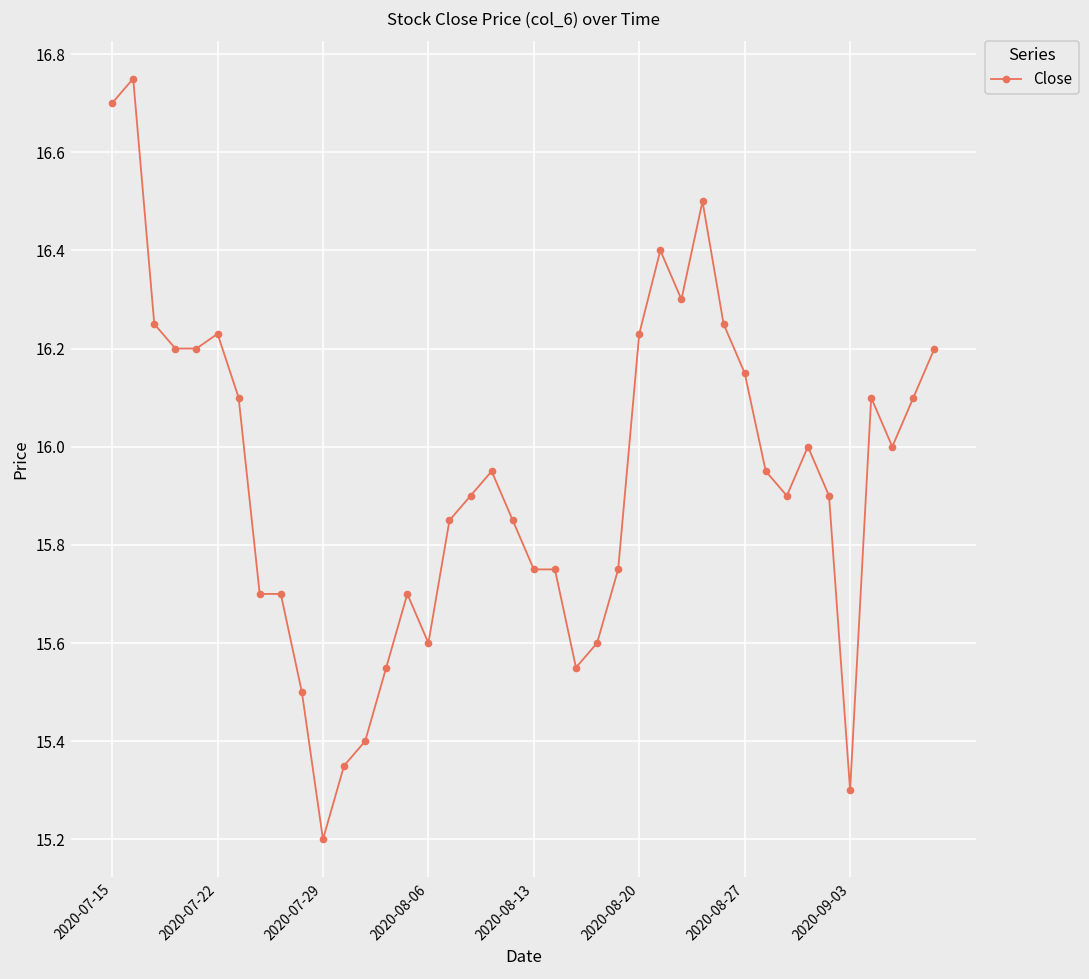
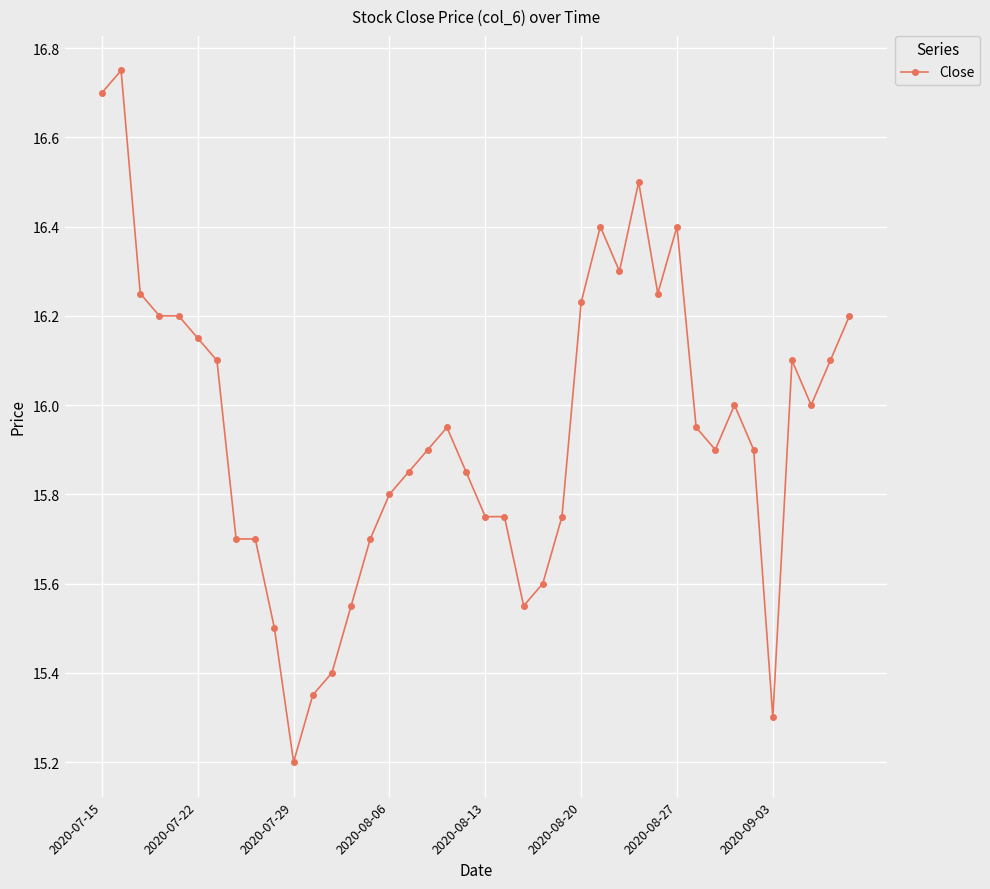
  {
    "2020-07-15": 16.70,
-   "2020-07-22": 16.23,
+   "2020-07-22": 16.15,
    "2020-07-29": 15.20,
-   "2020-08-06": 15.6,
+   "2020-08-06": 15.8,
    "2020-08-13": 15.75,
    "2020-08-20": 16.23,
-   "2020-08-27": 16.15,
+   "2020-08-27": 16.40,
    "2020-09-03": 15.30
  }
